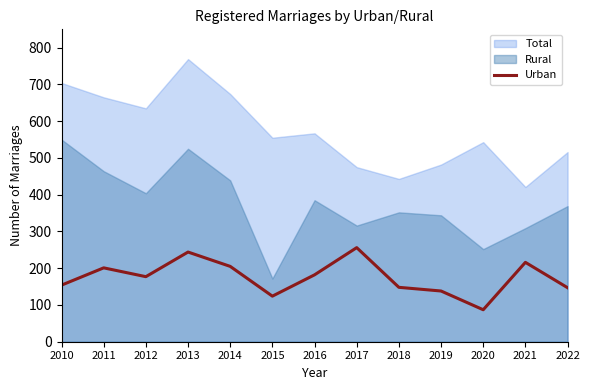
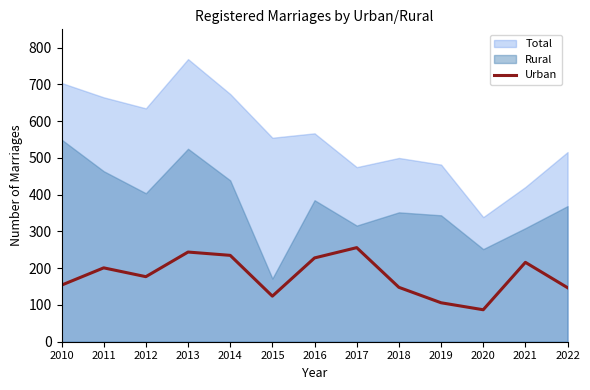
  {
    "Urban": {
      "2010": 150,
      "2011": 200,
      "2012": 180,
      "2013": 240,
-     "2014": 210,
+     "2014": 240,
      "2015": 120,
-     "2016": 180,
+     "2016": 230,
      "2017": 260,
      "2018": 150,
-     "2019": 140,
+     "2019": 110,
      "2020": 90,
      "2021": 220,
      "2022": 150
    },
    "Total": {
      "2010": 700,
      "2011": 670,
      "2012": 640,
      "2013": 770,
      "2014": 670,
      "2015": 560,
      "2016": 570,
      "2017": 480,
-     "2018": 440,
+     "2018": 500,
      "2019": 480,
-     "2020": 540,
+     "2020": 340,
      "2021": 420,
      "2022": 520
    },
    "Rural": {
      "2010": 550,
      "2011": 460,
      "2012": 400,
      "2013": 530,
      "2014": 440,
      "2015": 170,
      "2016": 390,
      "2017": 320,
      "2018": 350,
      "2019": 340,
      "2020": 250,
      "2021": 310,
      "2022": 370
    }
  }
